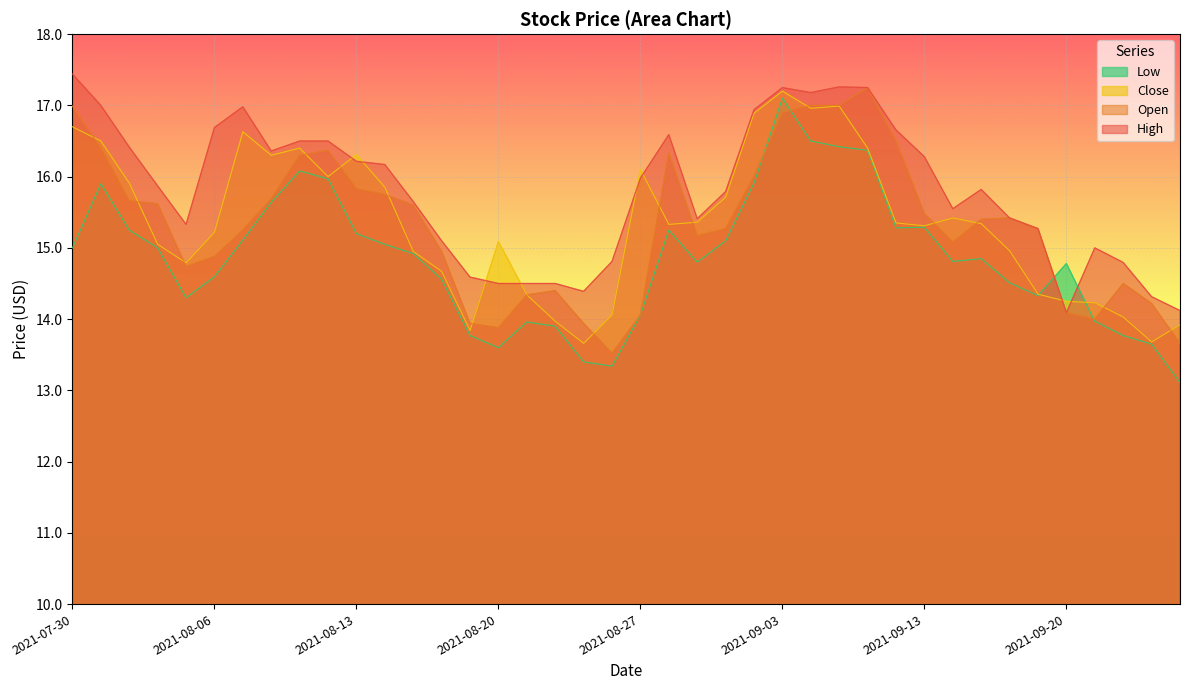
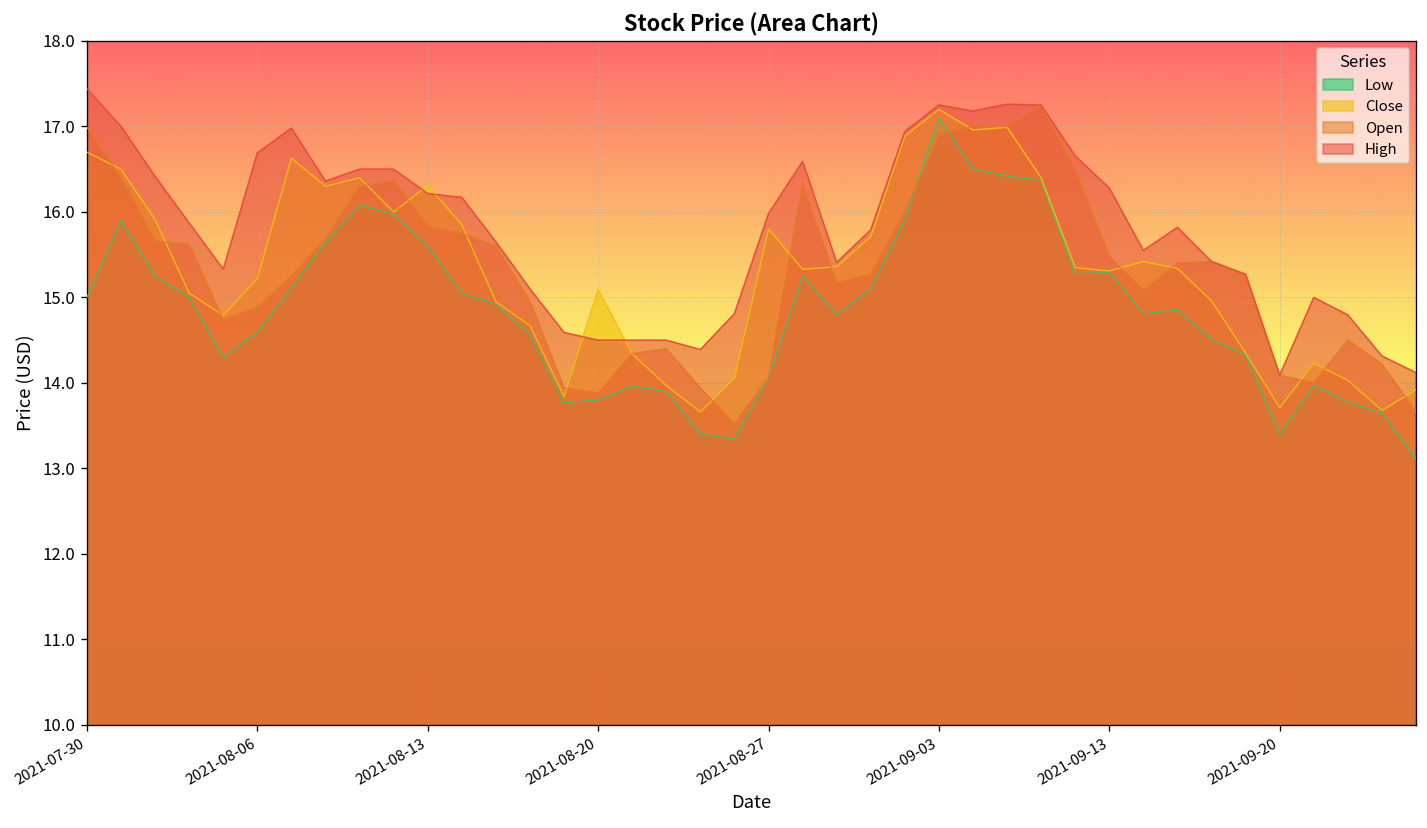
  {
    "Low": {
      "2021-07-30": 15.0,
      "2021-08-06": 14.6,
-     "2021-08-13": 15.2,
-     "2021-08-20": 13.6,
+     "2021-08-13": 15.6,
+     "2021-08-20": 13.8,
      "2021-09-03": 17.1,
-     "2021-09-20": 14.8
+     "2021-09-20": 13.4
    },
    "Close": {
      "2021-07-30": 16.7,
      "2021-08-06": 15.2,
      "2021-08-13": 16.3,
      "2021-08-20": 15.1,
-     "2021-08-27": 16.1,
+     "2021-08-27": 15.8,
      "2021-09-03": 17.2,
-     "2021-09-20": 14.3
+     "2021-09-20": 13.7
    }
  }
